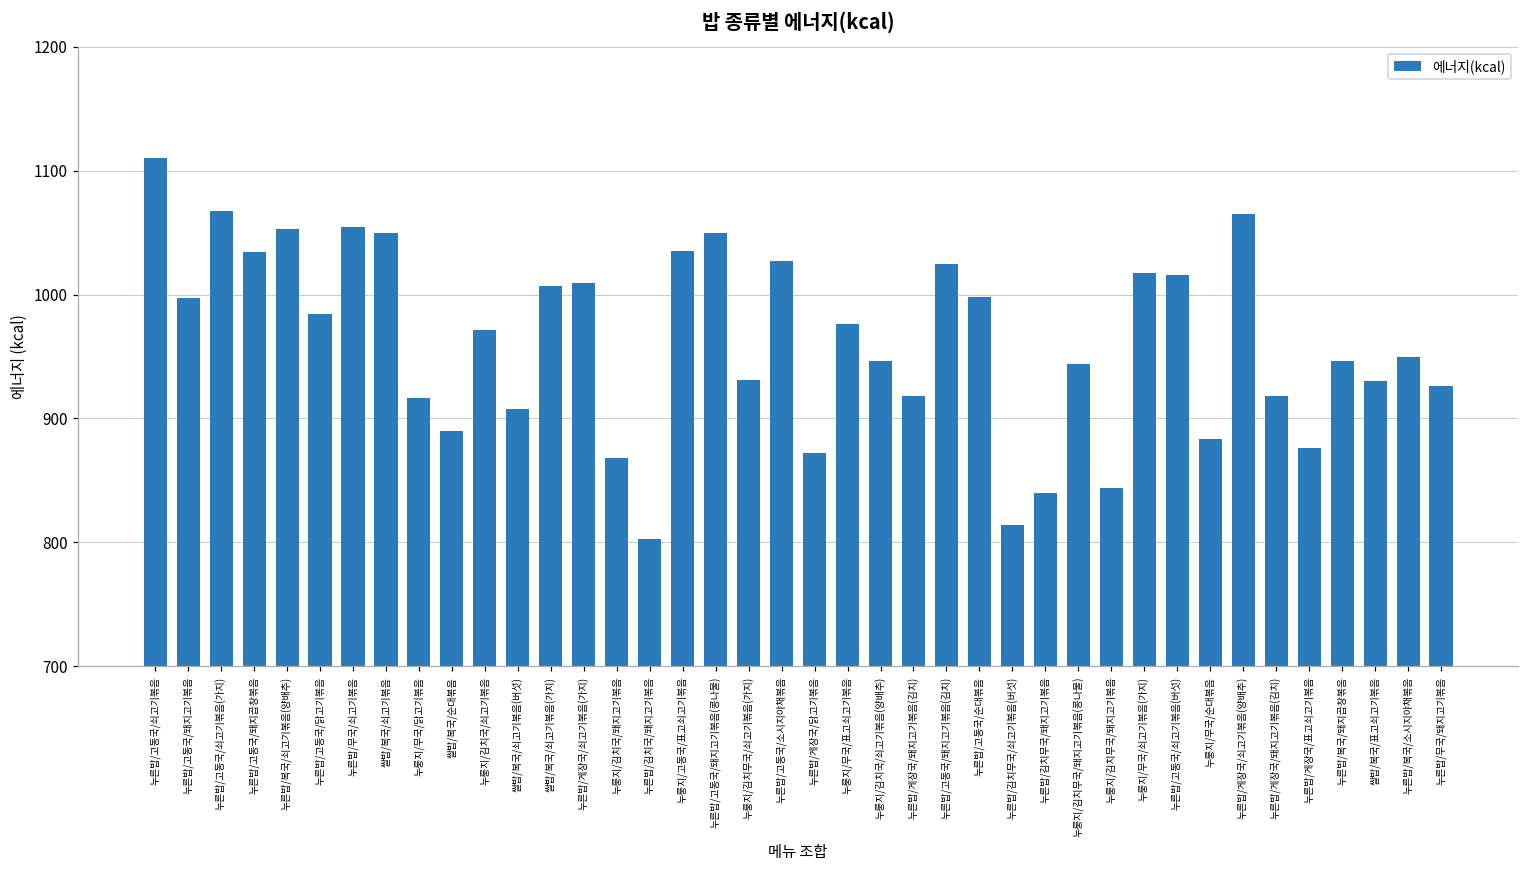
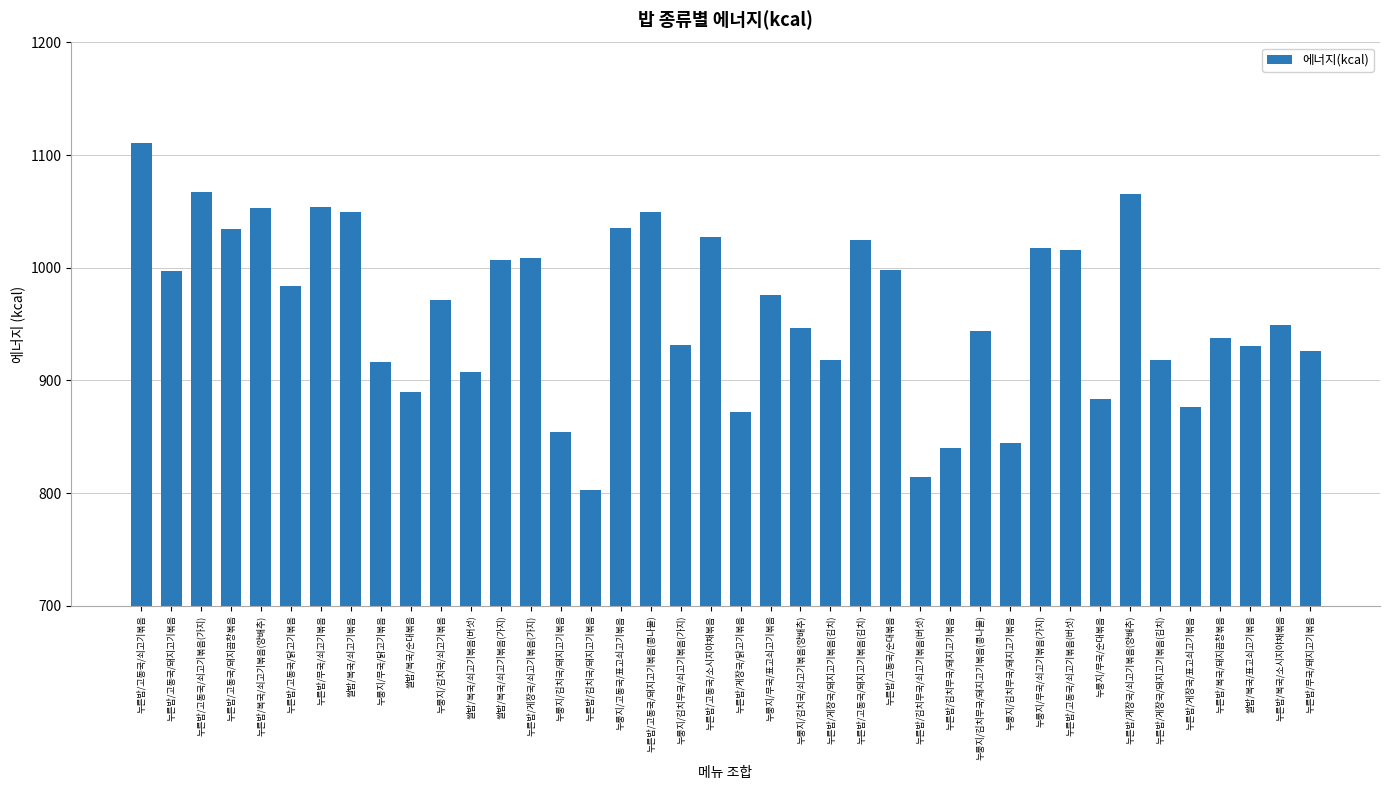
  {
    "누른밥/고동국/쇠고기볶음": 1110,
    "누른밥/고동국/돼지고기볶음": 997,
    "누른밥/고동국/쇠고기볶음(가지)": 1068,
    "누른밥/고동국/돼지곱창볶음": 1035,
    "누른밥/복국/쇠고기볶음(양배추)": 1053,
    "누른밥/고동국/닭고기볶음": 984,
    "누른밥/무국/쇠고기볶음": 1054,
    "쌀밥/복국/쇠고기볶음": 1050,
    "누룽지/무국/닭고기볶음": 916,
    "쌀밥/복국/순대볶음": 890,
    "누룽지/김치국/쇠고기볶음": 971,
    "쌀밥/복국/쇠고기볶음(버섯)": 907,
    "쌀밥/복국/쇠고기볶음(가지)": 1007,
    "누른밥/게장국/쇠고기볶음(가지)": 1009,
-   "누룽지/김치국/돼지고기볶음": 868,
+   "누룽지/김치국/돼지고기볶음": 854,
    "누른밥/김치국/돼지고기볶음": 803,
    "누룽지/고동국/표고쇠고기볶음": 1035,
    "누른밥/고동국/돼지고기볶음(콩나물)": 1050,
    "누룽지/김치무국/쇠고기볶음(가지)": 931,
    "누른밥/고동국/소시지야채볶음": 1027,
    "누른밥/게장국/닭고기볶음": 872,
    "누룽지/무국/표고쇠고기볶음": 976,
    "누룽지/김치국/쇠고기볶음(양배추)": 946,
    "누른밥/고동국/돼지고기볶음(김치)": 1025,
    "누른밥/고동국/순대볶음": 998,
    "누른밥/김치무국/쇠고기볶음(버섯)": 814,
    "누른밥/김치무국/돼지고기볶음": 840,
    "누룽지/김치무국/돼지고기볶음(콩나물)": 944,
    "누룽지/김치무국/돼지고기볶음": 844,
    "누룽지/무국/쇠고기볶음(가지)": 1018,
    "누른밥/고동국/쇠고기볶음(버섯)": 1016,
    "누룽지/무국/순대볶음": 883,
    "누른밥/게장국/쇠고기볶음(양배추)": 1065,
    "누른밥/게장국/표고쇠고기볶음": 876,
-   "누른밥/복국/돼지곱창볶음": 946,
+   "누른밥/복국/돼지곱창볶음": 937,
    "쌀밥/복국/표고쇠고기볶음": 930,
    "누른밥/복국/소시지야채볶음": 949,
    "누른밥/무국/돼지고기볶음": 926
  }
